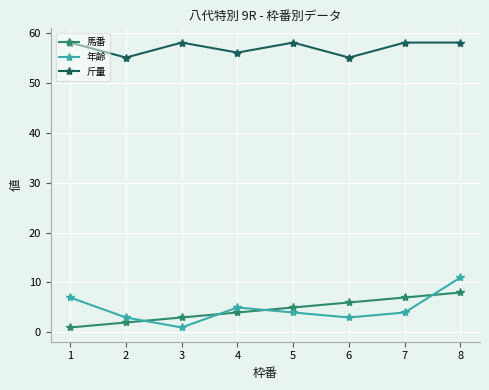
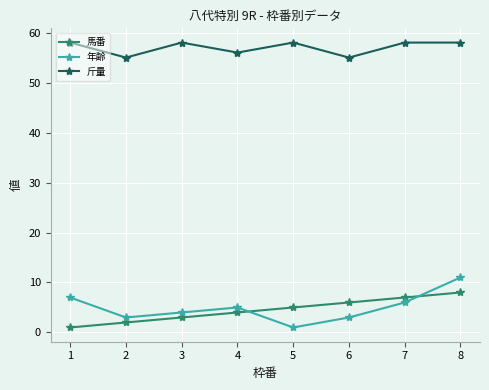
  {
    "年齢": {
      "1": 7,
      "2": 3,
-     "3": 1,
+     "3": 4,
      "4": 5,
-     "5": 4,
+     "5": 1,
      "6": 3,
-     "7": 4,
+     "7": 6,
      "8": 11
    }
  }
